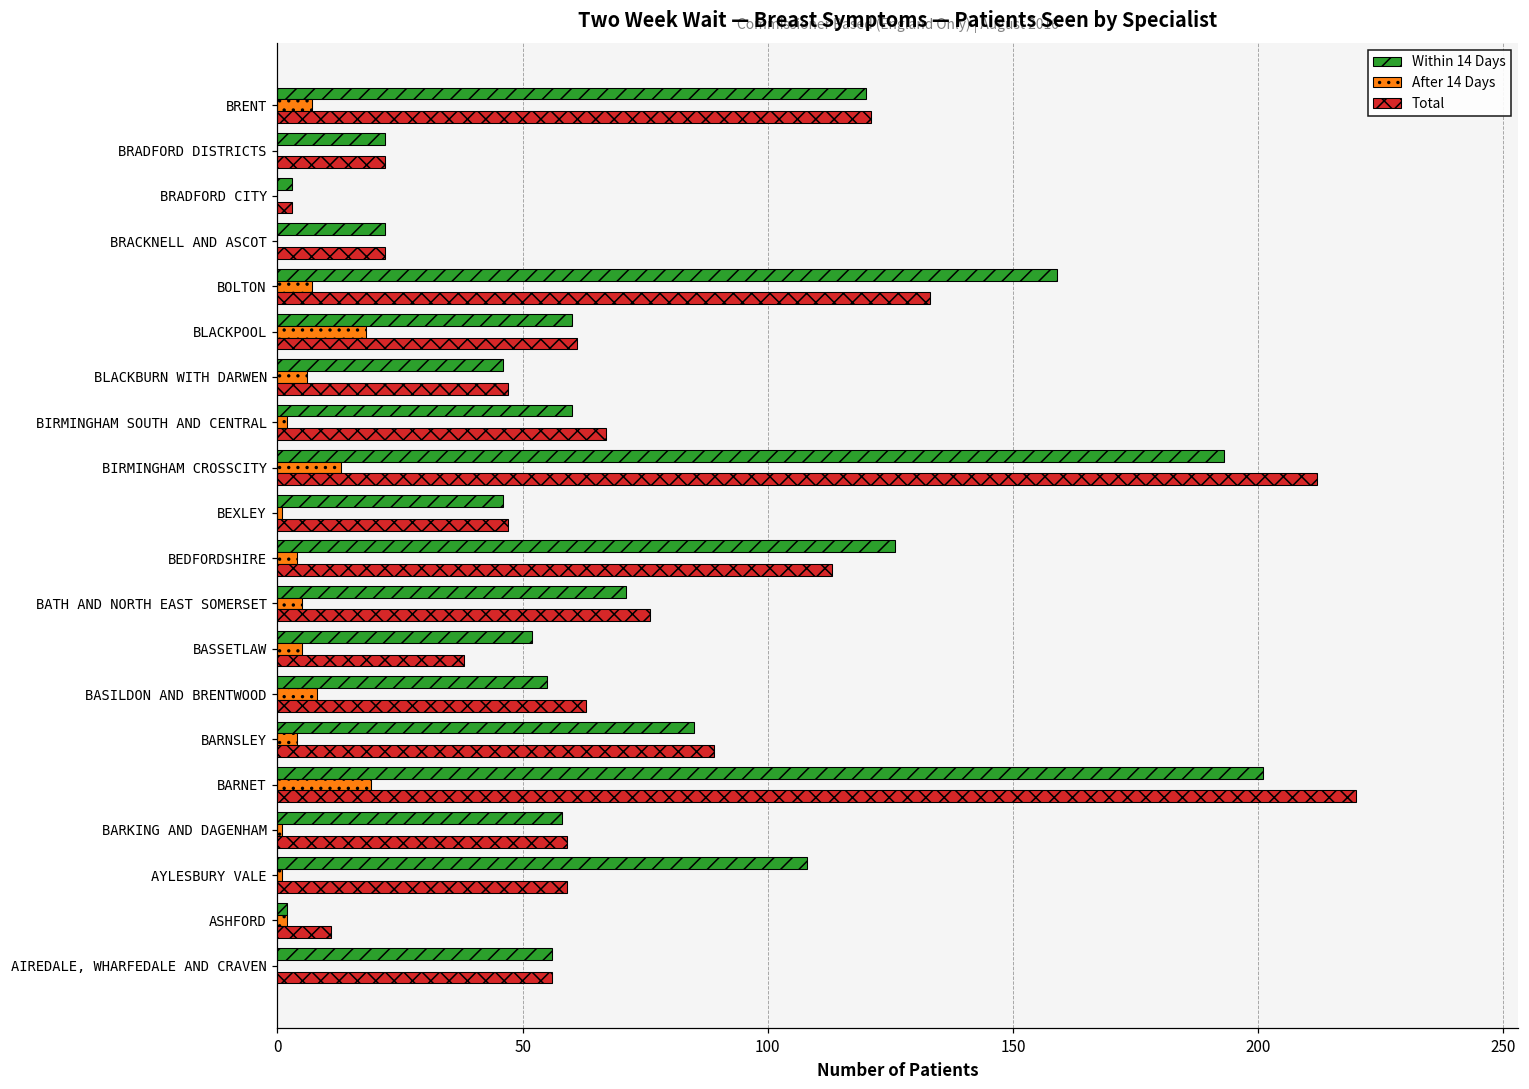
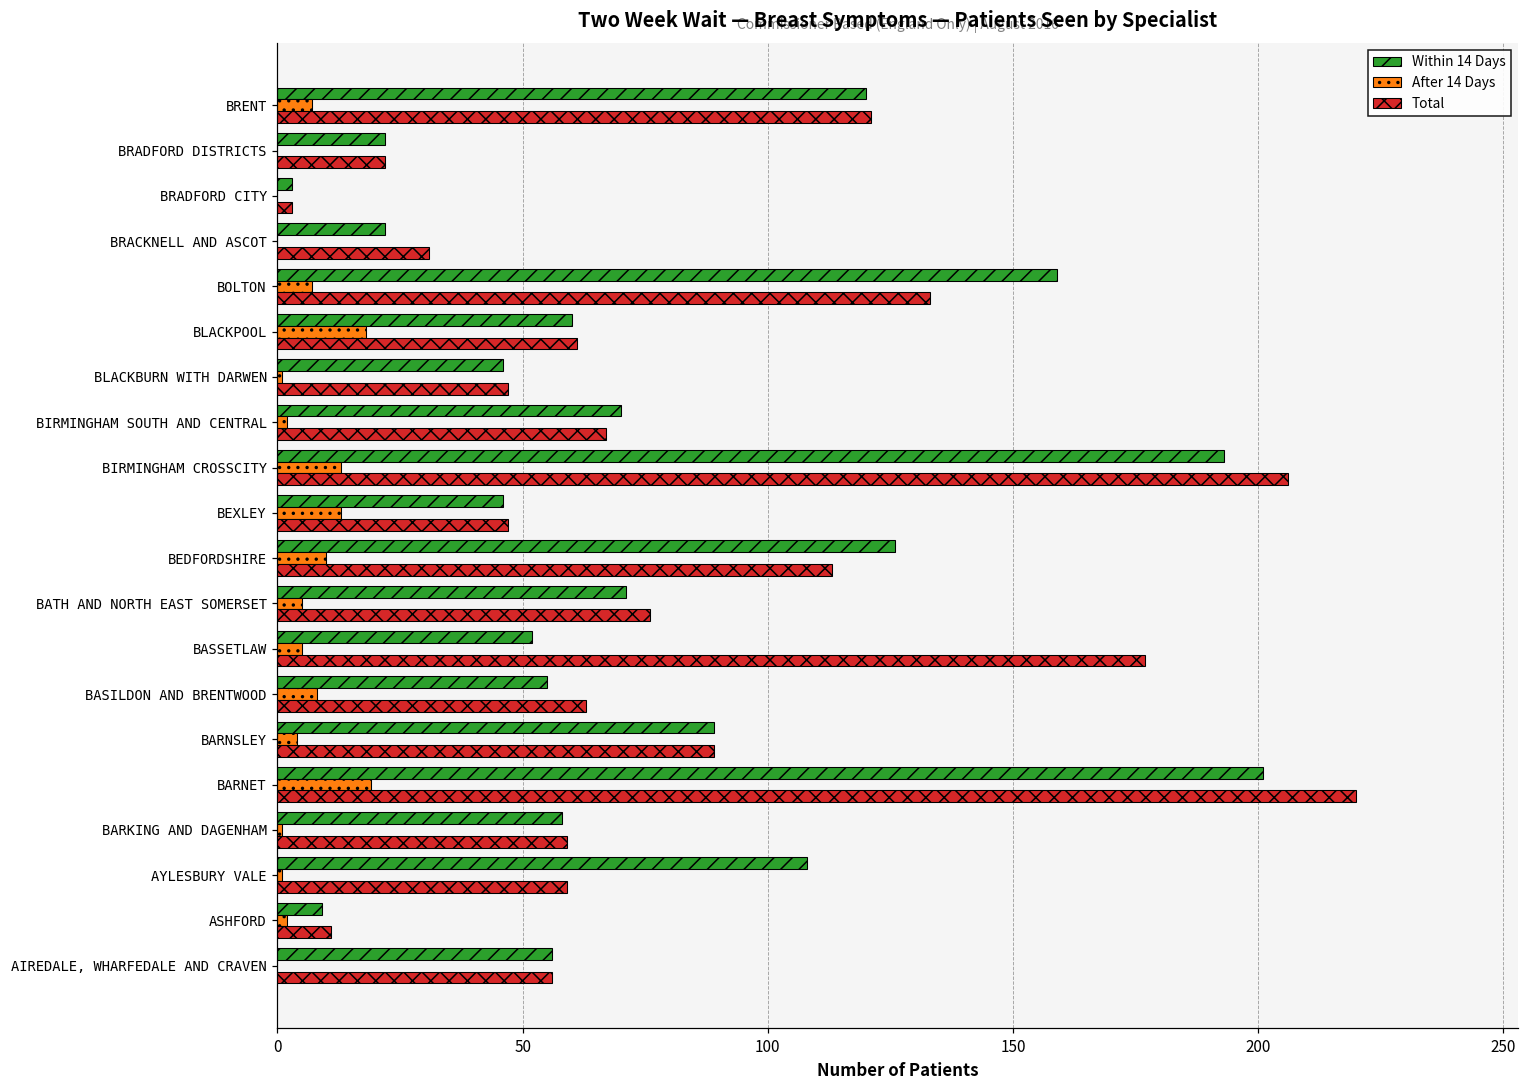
  {
    "Within 14 Days": {
      "BRENT": 120,
      "BRADFORD DISTRICTS": 22,
      "BRADFORD CITY": 3,
      "BRACKNELL AND ASCOT": 22,
      "BOLTON": 159,
      "BLACKPOOL": 60,
      "BLACKBURN WITH DARWEN": 46,
-     "BIRMINGHAM SOUTH AND CENTRAL": 60,
+     "BIRMINGHAM SOUTH AND CENTRAL": 70,
      "BIRMINGHAM CROSSCITY": 193,
      "BEXLEY": 46,
      "BEDFORDSHIRE": 126,
      "BATH AND NORTH EAST SOMERSET": 71,
      "BASSETLAW": 52,
      "BASILDON AND BRENTWOOD": 55,
-     "BARNSLEY": 85,
+     "BARNSLEY": 89,
      "BARNET": 201,
      "BARKING AND DAGENHAM": 58,
      "AYLESBURY VALE": 108,
-     "ASHFORD": 2,
+     "ASHFORD": 9,
      "AIREDALE, WHARFEDALE AND CRAVEN": 56
    },
    "After 14 Days": {
      "BRENT": 7,
      "BRADFORD DISTRICTS": 0,
      "BRADFORD CITY": 0,
      "BRACKNELL AND ASCOT": 0,
      "BOLTON": 7,
      "BLACKPOOL": 18,
-     "BLACKBURN WITH DARWEN": 6,
+     "BLACKBURN WITH DARWEN": 1,
      "BIRMINGHAM SOUTH AND CENTRAL": 2,
      "BIRMINGHAM CROSSCITY": 13,
-     "BEXLEY": 1,
-     "BEDFORDSHIRE": 4,
+     "BEXLEY": 13,
+     "BEDFORDSHIRE": 10,
      "BATH AND NORTH EAST SOMERSET": 5,
      "BASSETLAW": 5,
      "BASILDON AND BRENTWOOD": 8,
      "BARNSLEY": 4,
      "BARNET": 19,
      "BARKING AND DAGENHAM": 1,
      "AYLESBURY VALE": 1,
      "ASHFORD": 2,
      "AIREDALE, WHARFEDALE AND CRAVEN": 0
    },
    "Total": {
      "BRENT": 121,
      "BRADFORD DISTRICTS": 22,
      "BRADFORD CITY": 3,
-     "BRACKNELL AND ASCOT": 22,
+     "BRACKNELL AND ASCOT": 31,
      "BOLTON": 133,
      "BLACKPOOL": 61,
      "BLACKBURN WITH DARWEN": 47,
      "BIRMINGHAM SOUTH AND CENTRAL": 67,
-     "BIRMINGHAM CROSSCITY": 212,
+     "BIRMINGHAM CROSSCITY": 206,
      "BEXLEY": 47,
      "BEDFORDSHIRE": 113,
      "BATH AND NORTH EAST SOMERSET": 76,
-     "BASSETLAW": 38,
+     "BASSETLAW": 177,
      "BASILDON AND BRENTWOOD": 63,
      "BARNSLEY": 89,
      "BARNET": 220,
      "BARKING AND DAGENHAM": 59,
      "AYLESBURY VALE": 59,
      "ASHFORD": 11,
      "AIREDALE, WHARFEDALE AND CRAVEN": 56
    }
  }
